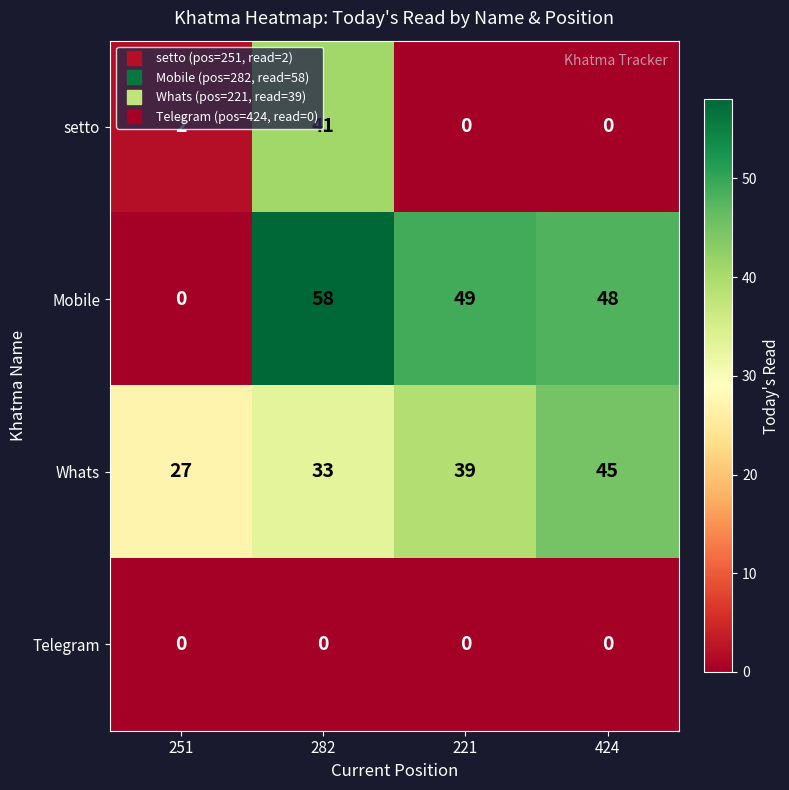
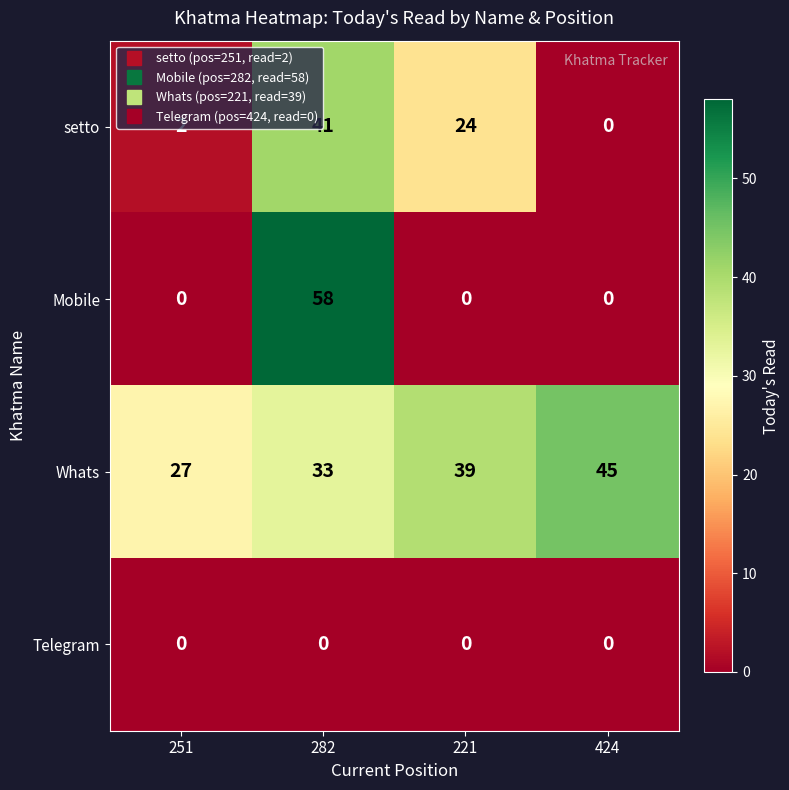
  {
    "setto": {
-     "221": 0
+     "221": 24
    },
    "Mobile": {
      "251": 0,
      "282": 58,
-     "221": 49,
-     "424": 48
+     "221": 0,
+     "424": 0
    },
    "Whats": {
      "251": 27,
      "282": 33,
      "221": 39,
      "424": 45
    },
    "Telegram": {
      "251": 0,
      "282": 0,
      "221": 0,
      "424": 0
    }
  }
